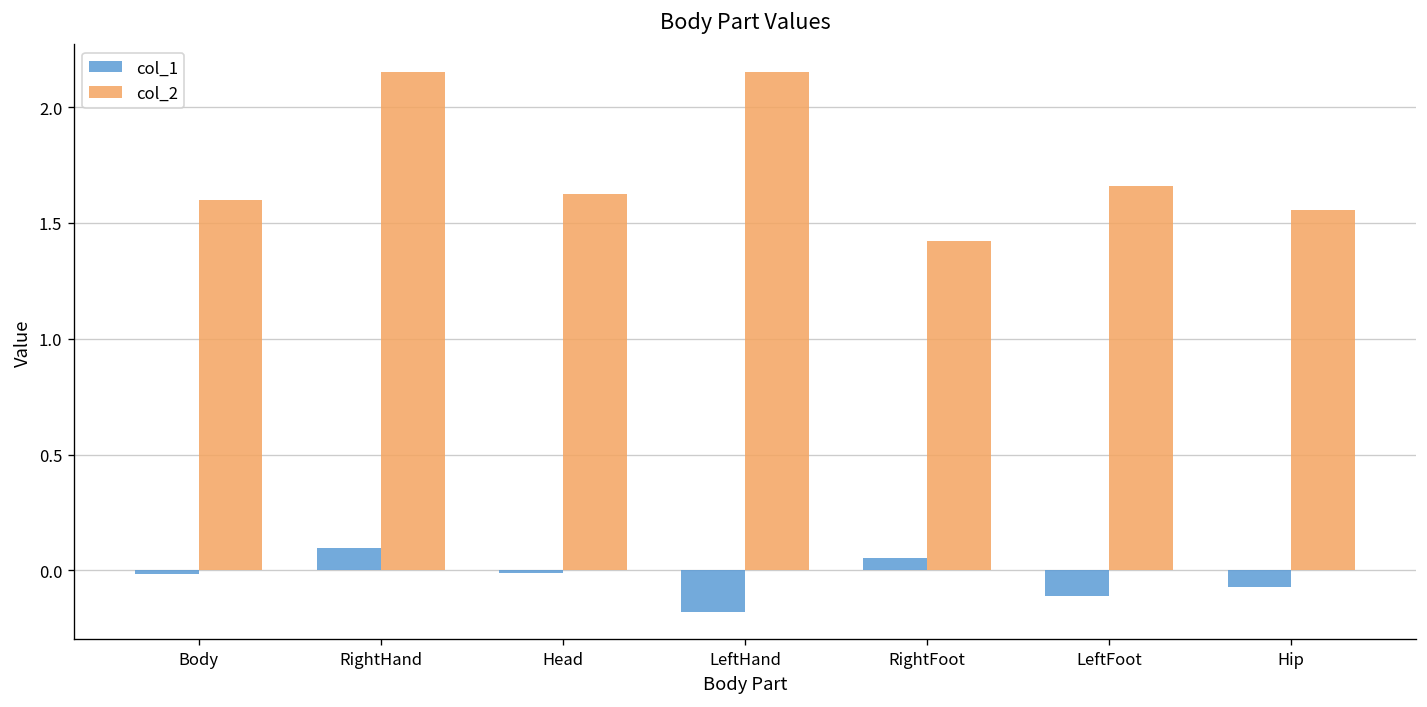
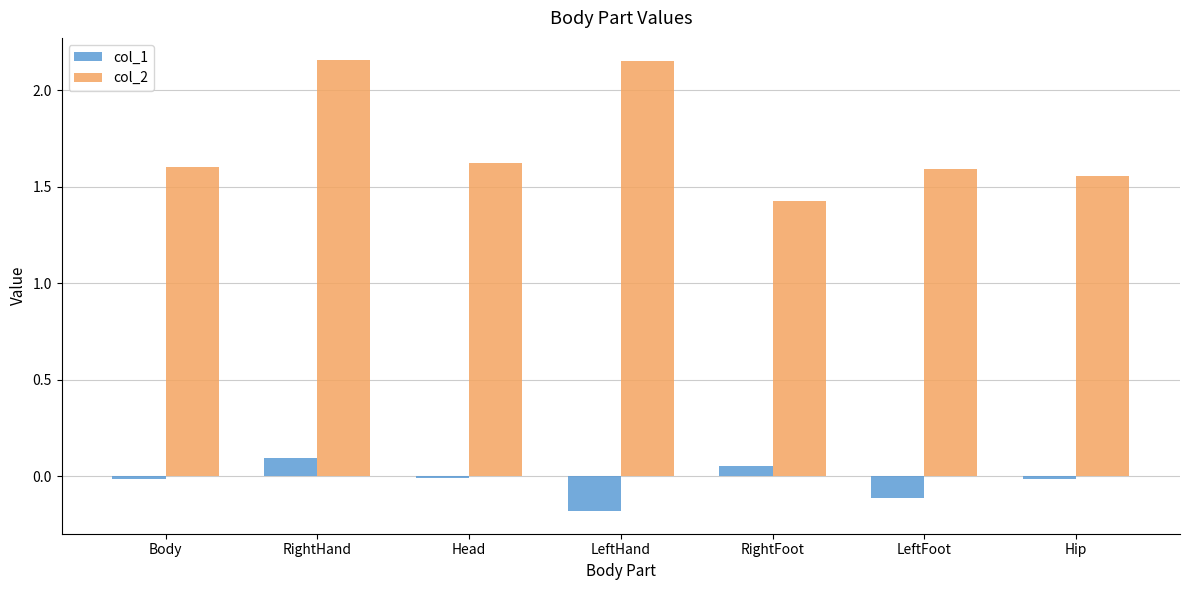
  {
    "col_1": {
      "Body": -0.02,
      "RightHand": 0.09,
      "LeftHand": -0.18,
      "RightFoot": 0.05,
      "LeftFoot": -0.11,
-     "Hip": -0.07
+     "Hip": -0.02
    },
    "col_2": {
      "Body": 1.60,
      "RightHand": 2.15,
      "Head": 1.62,
      "LeftHand": 2.15,
      "RightFoot": 1.42,
-     "LeftFoot": 1.66,
+     "LeftFoot": 1.59,
      "Hip": 1.56
    }
  }
